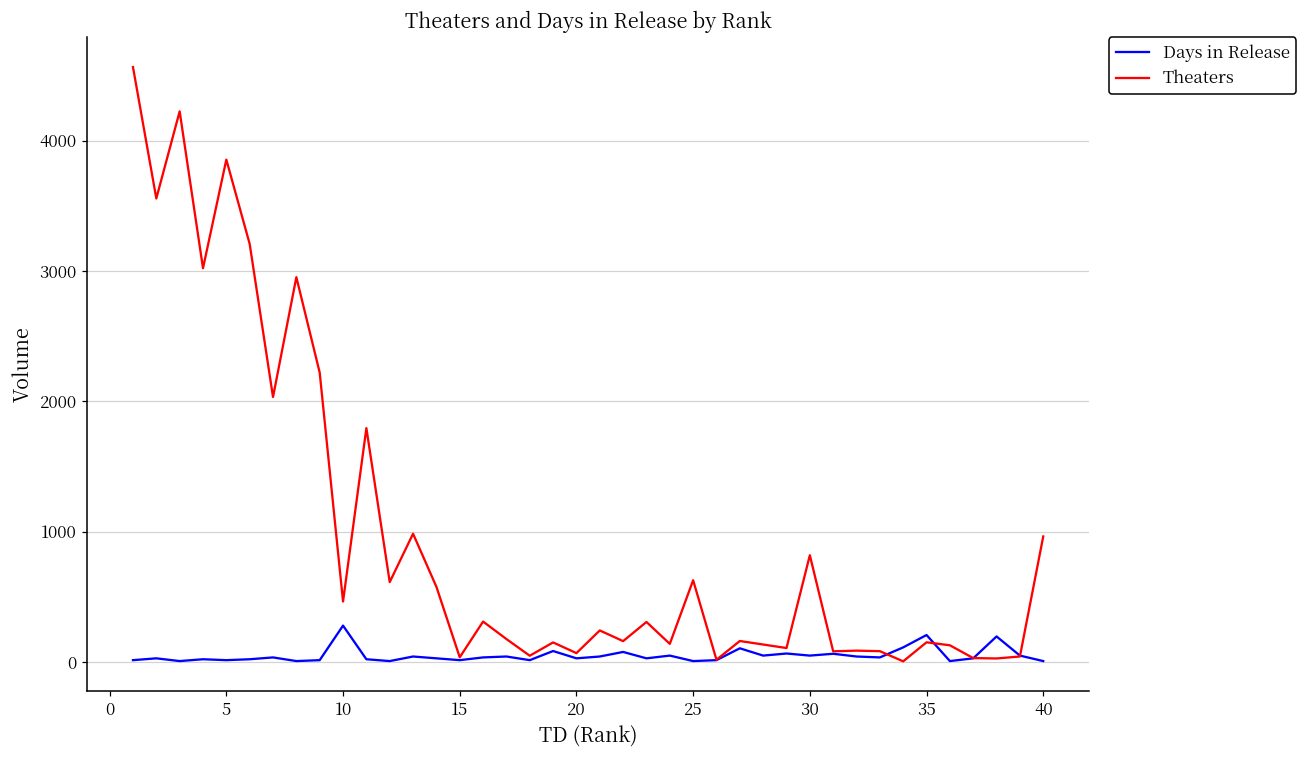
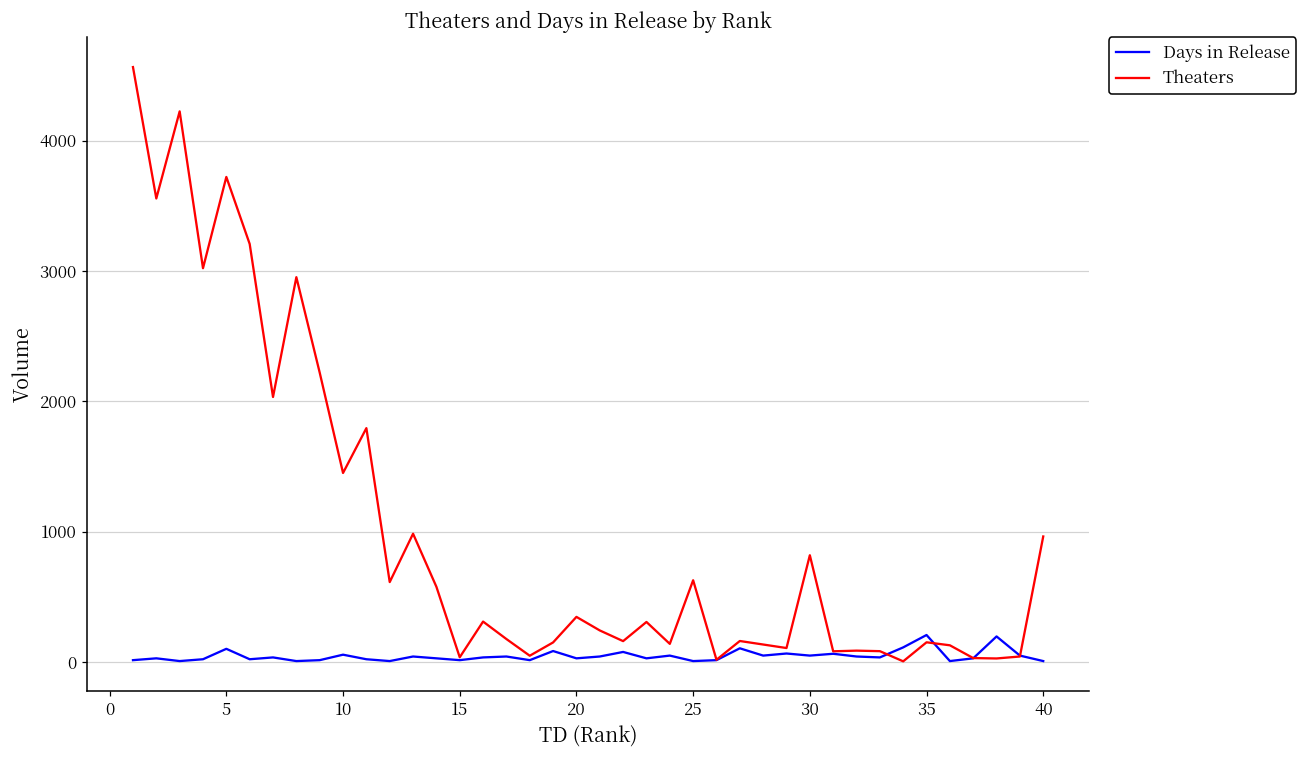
  {
    "Days in Release": {
-     "5": 10,
-     "10": 280,
+     "5": 100,
+     "10": 60,
      "15": 10,
      "20": 30,
      "25": 10,
      "30": 50,
      "35": 210,
      "40": 10
    },
    "Theaters": {
-     "5": 3850,
-     "10": 460,
+     "5": 3720,
+     "10": 1450,
      "15": 40,
-     "20": 70,
+     "20": 350,
      "25": 630,
      "30": 820,
      "35": 150,
      "40": 960
    }
  }
